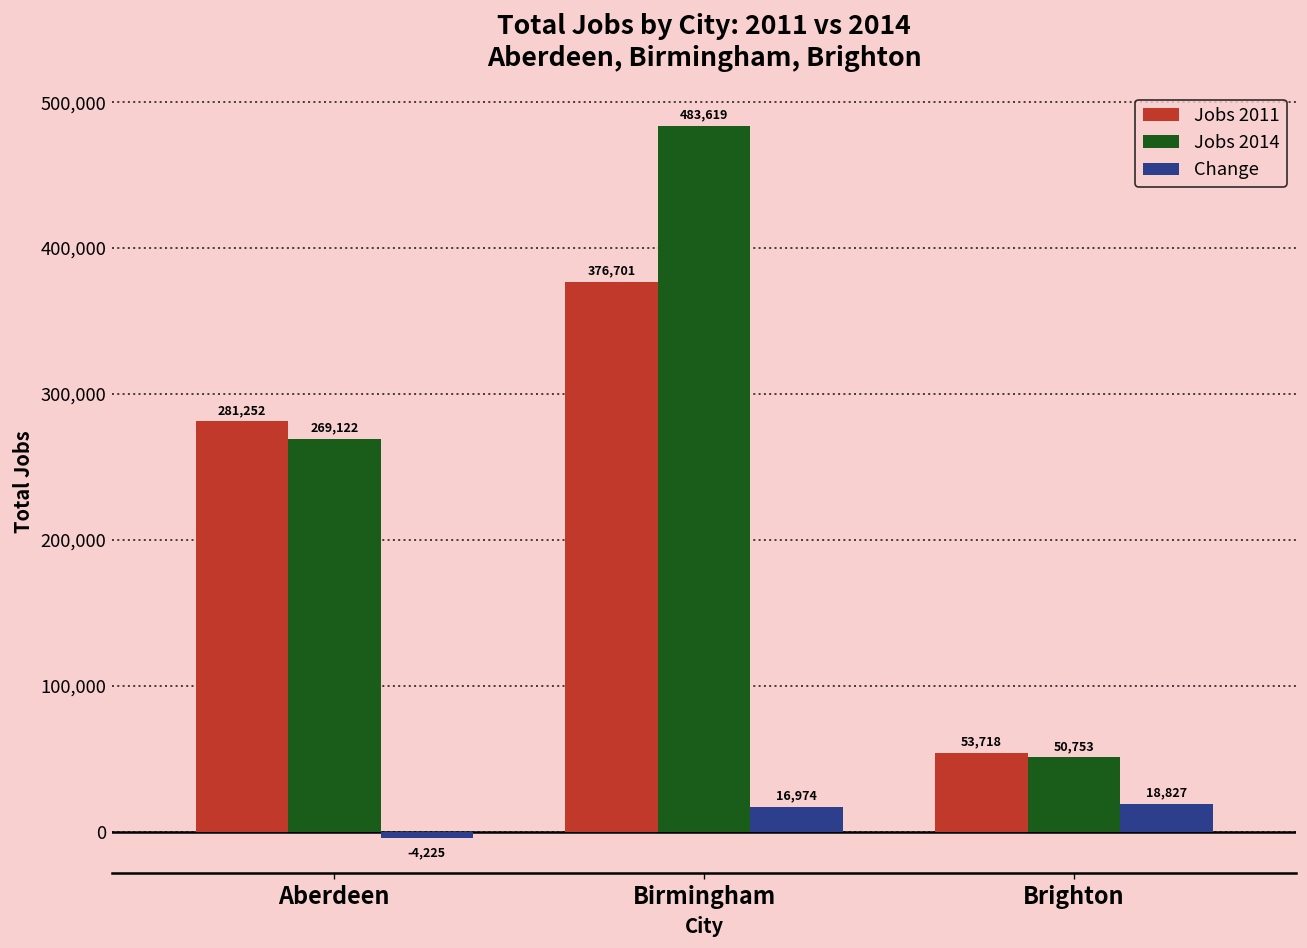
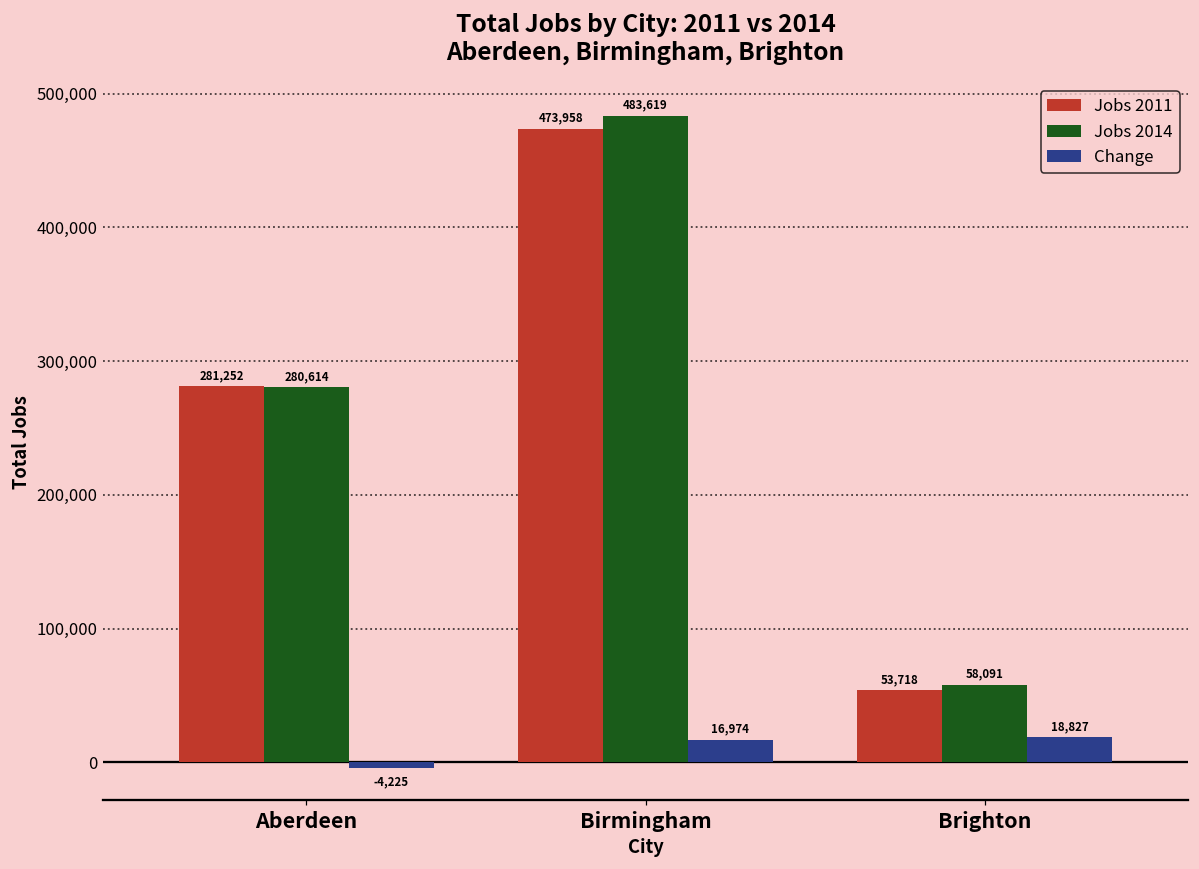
  {
    "Jobs 2011": {
      "Aberdeen": "281,252",
-     "Birmingham": "376,701",
+     "Birmingham": "473,958",
      "Brighton": "53,718"
    },
    "Jobs 2014": {
-     "Aberdeen": "269,122",
+     "Aberdeen": "280,614",
      "Birmingham": "483,619",
-     "Brighton": "50,753"
+     "Brighton": "58,091"
    },
    "Change": {
      "Aberdeen": "-4,225",
      "Birmingham": "16,974",
      "Brighton": "18,827"
    }
  }
